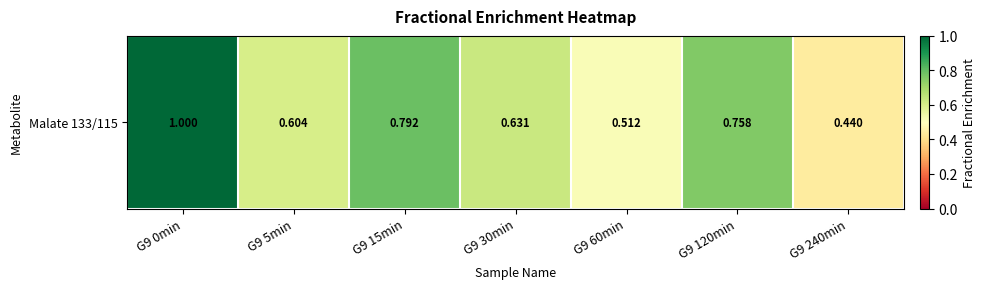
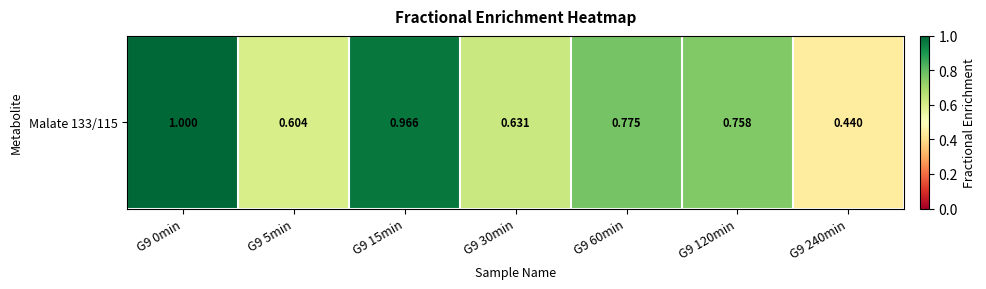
  {
    "Malate 133/115": {
      "G9 0min": 1.000,
      "G9 5min": 0.604,
-     "G9 15min": 0.792,
+     "G9 15min": 0.966,
      "G9 30min": 0.631,
-     "G9 60min": 0.512,
+     "G9 60min": 0.775,
      "G9 120min": 0.758,
      "G9 240min": 0.440
    }
  }
